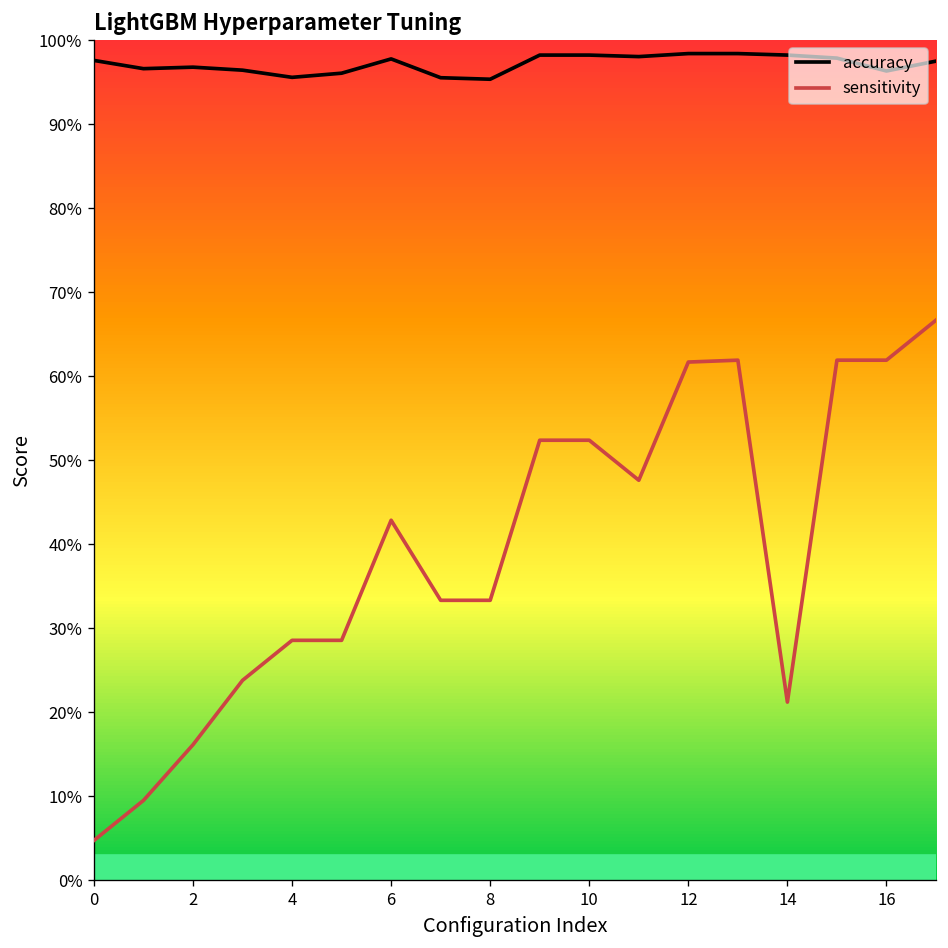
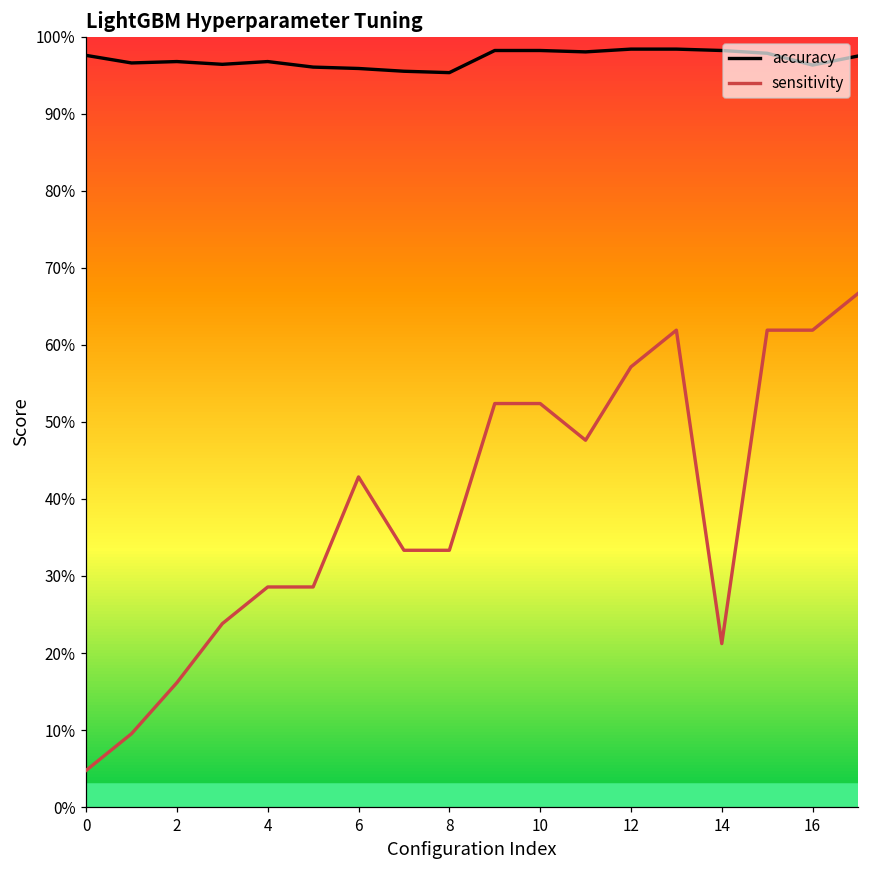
  {
    "accuracy": {
      "0": "98%",
      "2": "97%",
-     "4": "96%",
-     "6": "98%",
+     "4": "97%",
+     "6": "96%",
      "8": "95%",
      "10": "98%",
      "12": "98%",
      "14": "98%"
    },
    "sensitivity": {
      "0": "5%",
      "2": "16%",
      "4": "29%",
      "6": "43%",
      "8": "33%",
      "10": "52%",
-     "12": "62%",
+     "12": "57%",
      "14": "21%",
      "16": "62%"
    }
  }
